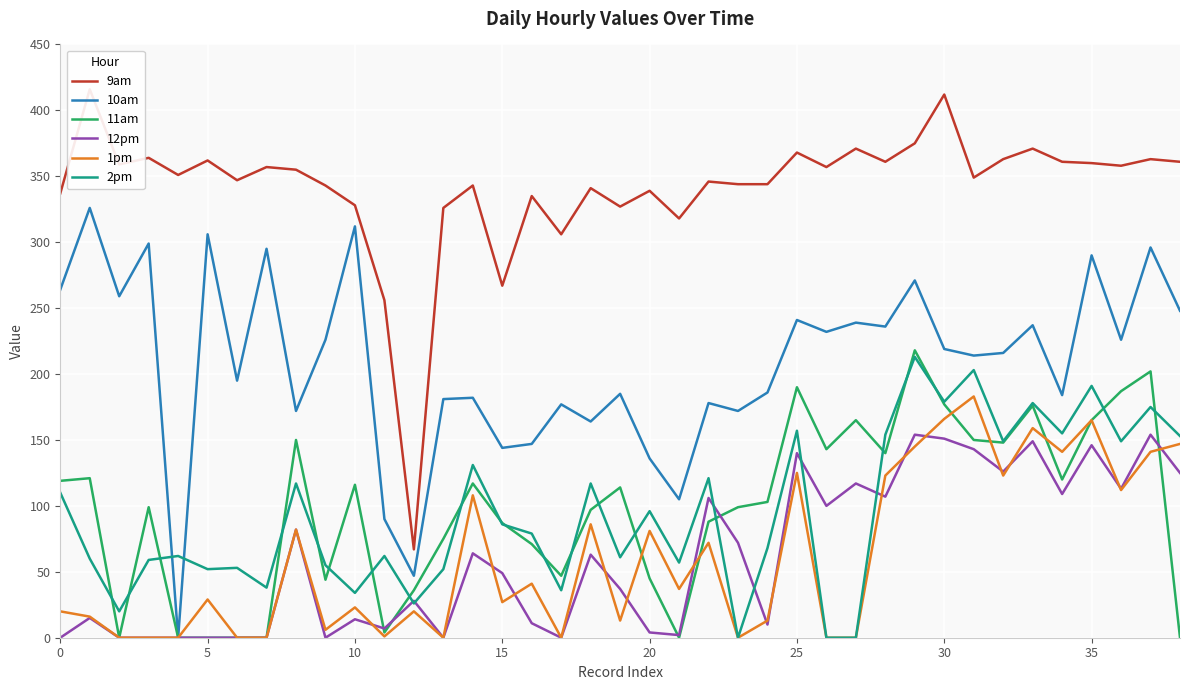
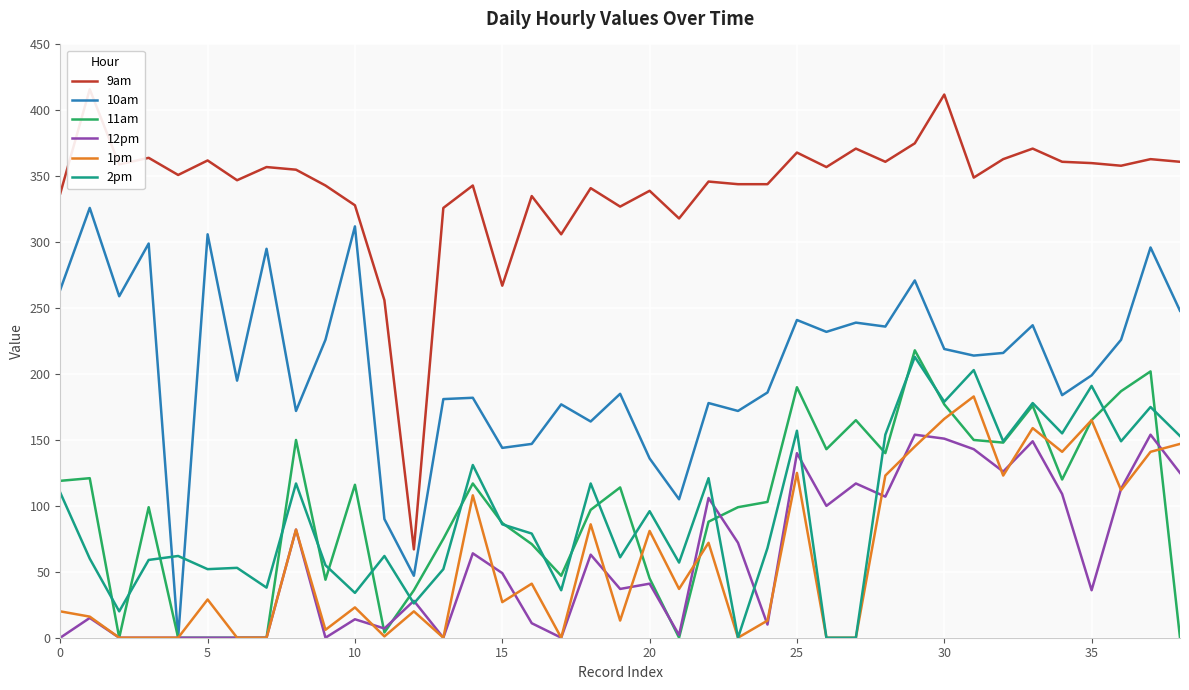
  {
    "9am": {
      "0": 337,
      "5": 362,
      "10": 328,
      "15": 267,
      "20": 339,
      "25": 368,
      "30": 412,
      "35": 360
    },
    "10am": {
      "0": 264,
      "5": 306,
      "10": 312,
      "15": 144,
      "20": 136,
      "25": 241,
      "30": 219,
-     "35": 290
+     "35": 199
    },
    "12pm": {
      "0": 0,
      "10": 14,
      "15": 49,
-     "20": 4,
+     "20": 41,
      "25": 140,
      "30": 151,
-     "35": 146
+     "35": 36
    },
    "1pm": {
      "0": 20,
      "5": 29,
      "10": 23,
      "15": 27,
      "20": 81,
      "25": 125,
      "30": 166
    }
  }
